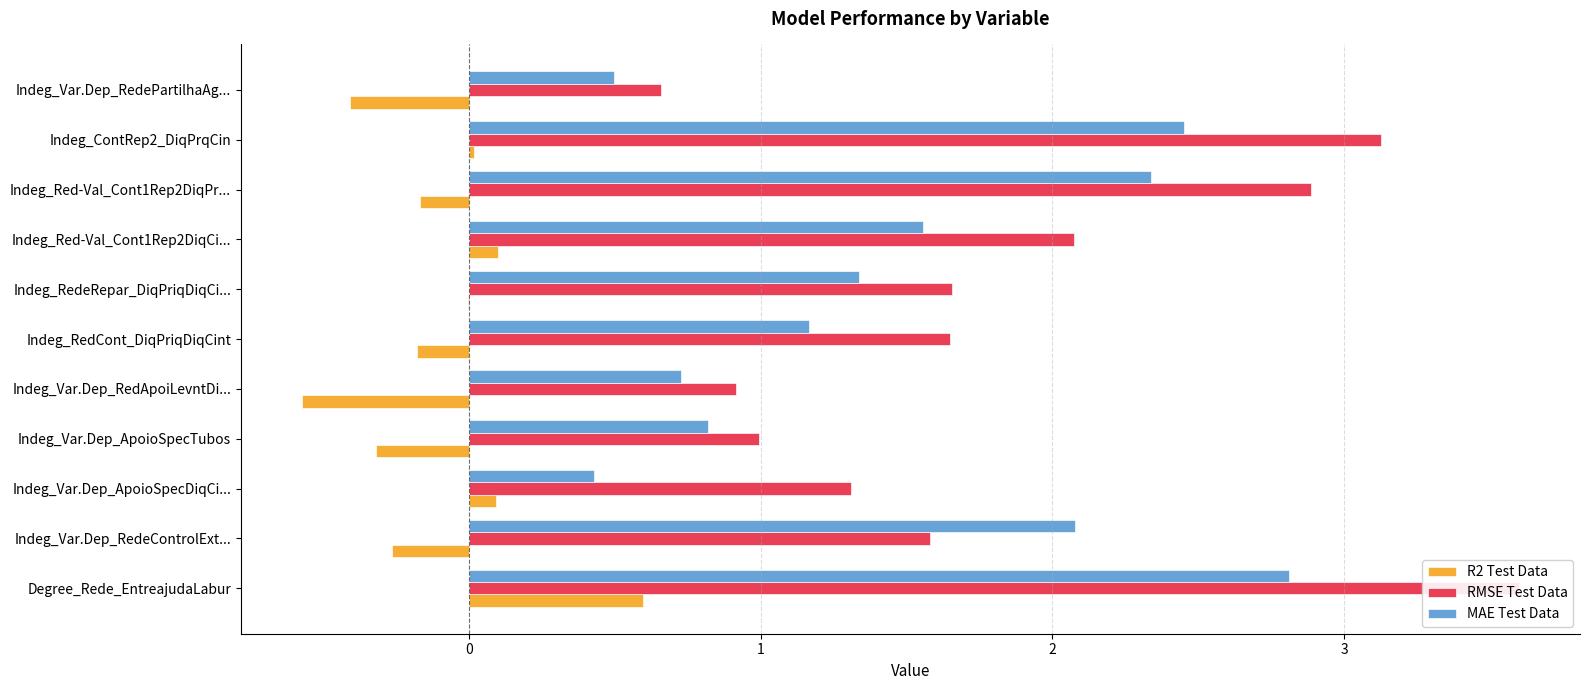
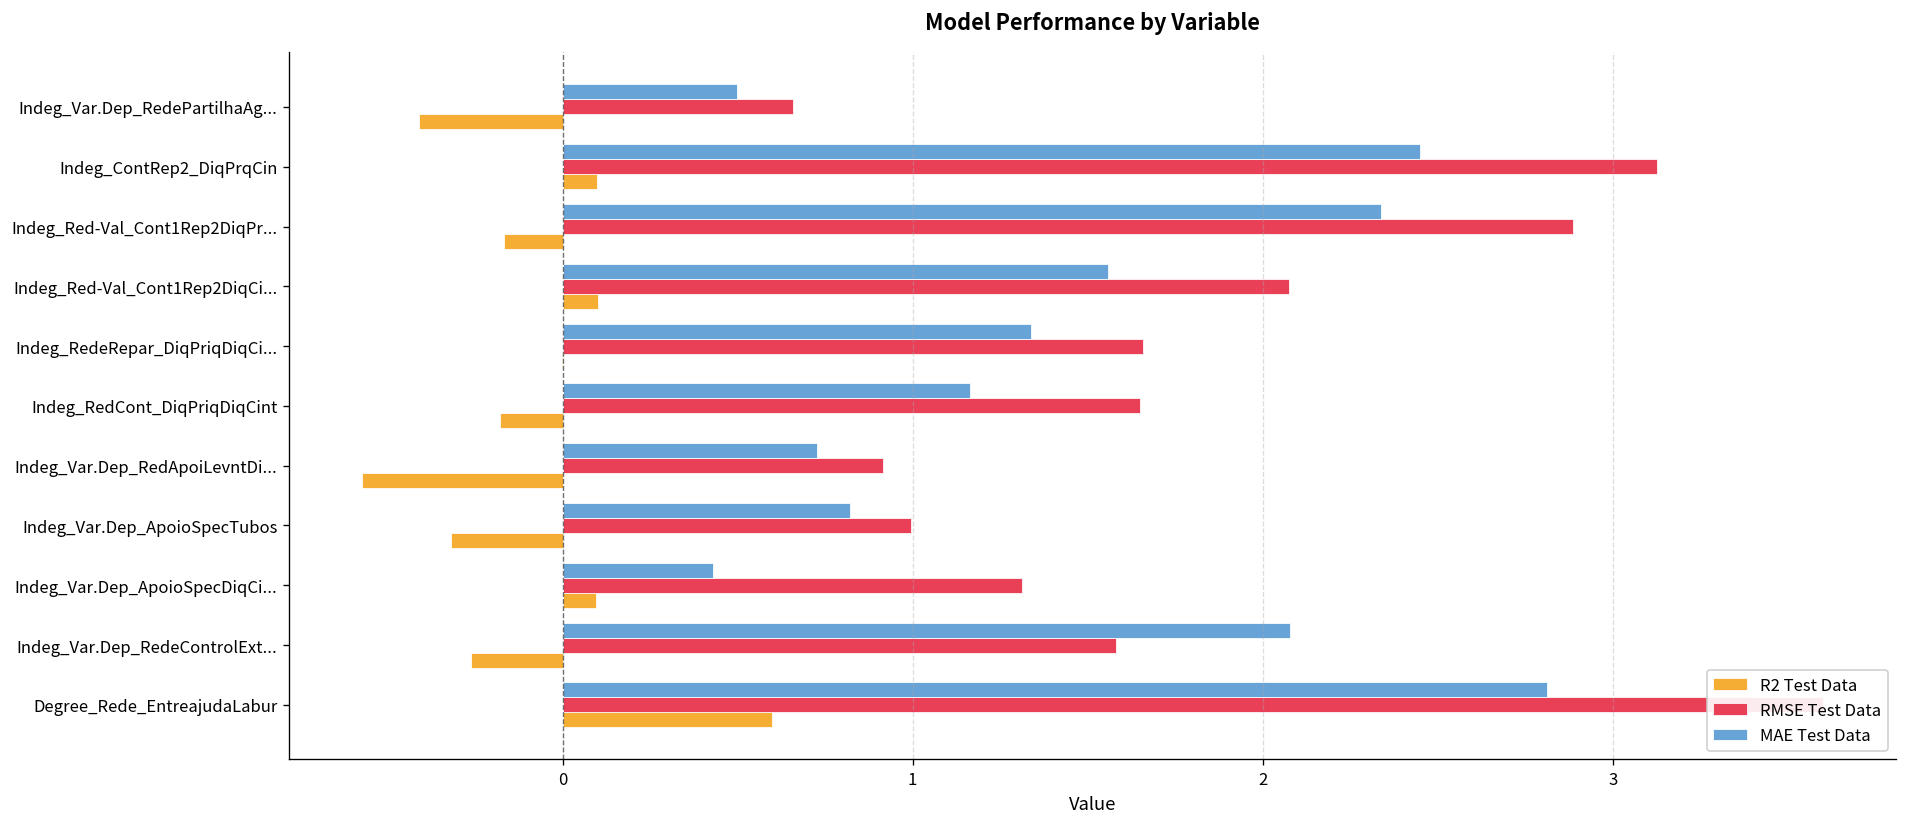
  {
    "R2 Test Data": {
      "Indeg_Var.Dep_RedePartilhaAg...": -0.41,
-     "Indeg_ContRep2_DiqPrqCin": 0.02,
+     "Indeg_ContRep2_DiqPrqCin": 0.10,
      "Indeg_Red-Val_Cont1Rep2DiqPr...": -0.17,
      "Indeg_Red-Val_Cont1Rep2DiqCi...": 0.10,
      "Indeg_RedCont_DiqPriqDiqCint": -0.18,
      "Indeg_Var.Dep_RedApoiLevntDi...": -0.57,
      "Indeg_Var.Dep_ApoioSpecTubos": -0.32,
      "Indeg_Var.Dep_ApoioSpecDiqCi...": 0.09,
      "Indeg_Var.Dep_RedeControlExt...": -0.26,
      "Degree_Rede_EntreajudaLabur": 0.60
    },
    "RMSE Test Data": {
      "Indeg_Var.Dep_RedePartilhaAg...": 0.66,
      "Indeg_ContRep2_DiqPrqCin": 3.13,
      "Indeg_Red-Val_Cont1Rep2DiqPr...": 2.89,
      "Indeg_Red-Val_Cont1Rep2DiqCi...": 2.08,
      "Indeg_RedeRepar_DiqPriqDiqCi...": 1.66,
      "Indeg_RedCont_DiqPriqDiqCint": 1.65,
      "Indeg_Var.Dep_RedApoiLevntDi...": 0.92,
      "Indeg_Var.Dep_ApoioSpecTubos": 1.00,
      "Indeg_Var.Dep_ApoioSpecDiqCi...": 1.31,
      "Indeg_Var.Dep_RedeControlExt...": 1.58
    },
    "MAE Test Data": {
      "Indeg_Var.Dep_RedePartilhaAg...": 0.50,
      "Indeg_ContRep2_DiqPrqCin": 2.45,
      "Indeg_Red-Val_Cont1Rep2DiqPr...": 2.34,
      "Indeg_Red-Val_Cont1Rep2DiqCi...": 1.56,
      "Indeg_RedeRepar_DiqPriqDiqCi...": 1.34,
      "Indeg_RedCont_DiqPriqDiqCint": 1.17,
      "Indeg_Var.Dep_RedApoiLevntDi...": 0.73,
      "Indeg_Var.Dep_ApoioSpecTubos": 0.82,
      "Indeg_Var.Dep_ApoioSpecDiqCi...": 0.43,
      "Indeg_Var.Dep_RedeControlExt...": 2.08,
      "Degree_Rede_EntreajudaLabur": 2.81
    }
  }
